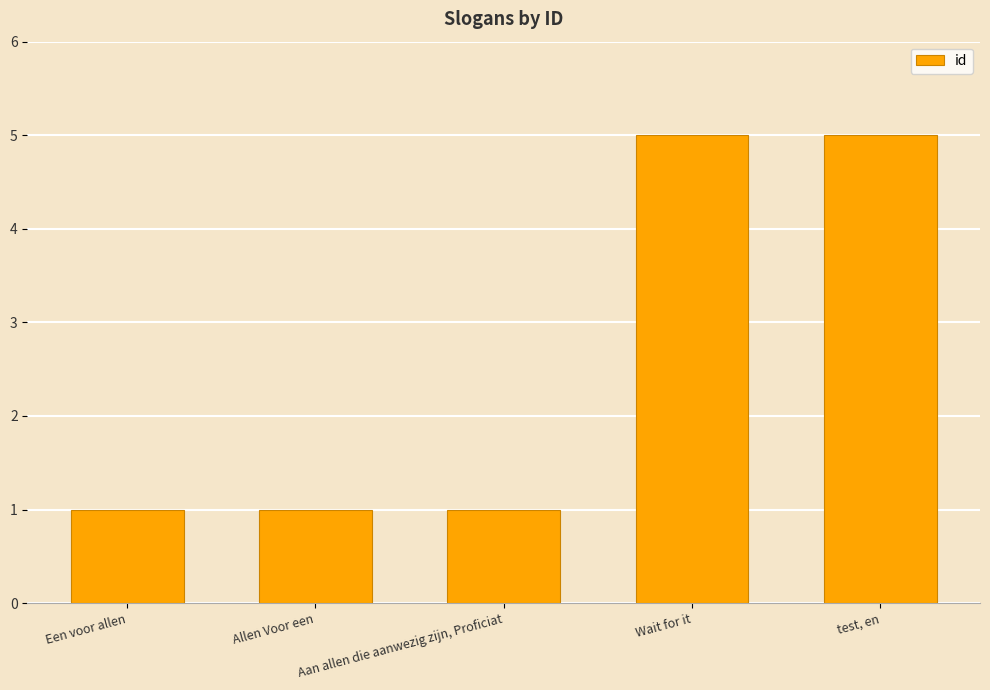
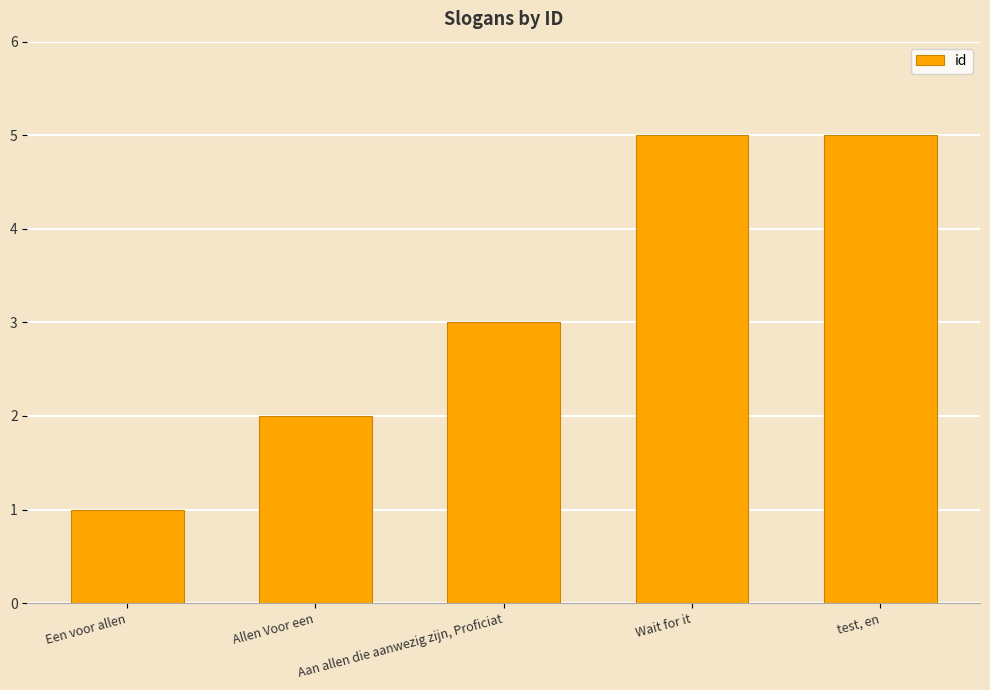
  {
    "Een voor allen": 1,
-   "Allen Voor een": 1,
-   "Aan allen die aanwezig zijn, Proficiat": 1,
+   "Allen Voor een": 2,
+   "Aan allen die aanwezig zijn, Proficiat": 3,
    "Wait for it": 5,
    "test, en": 5
  }
